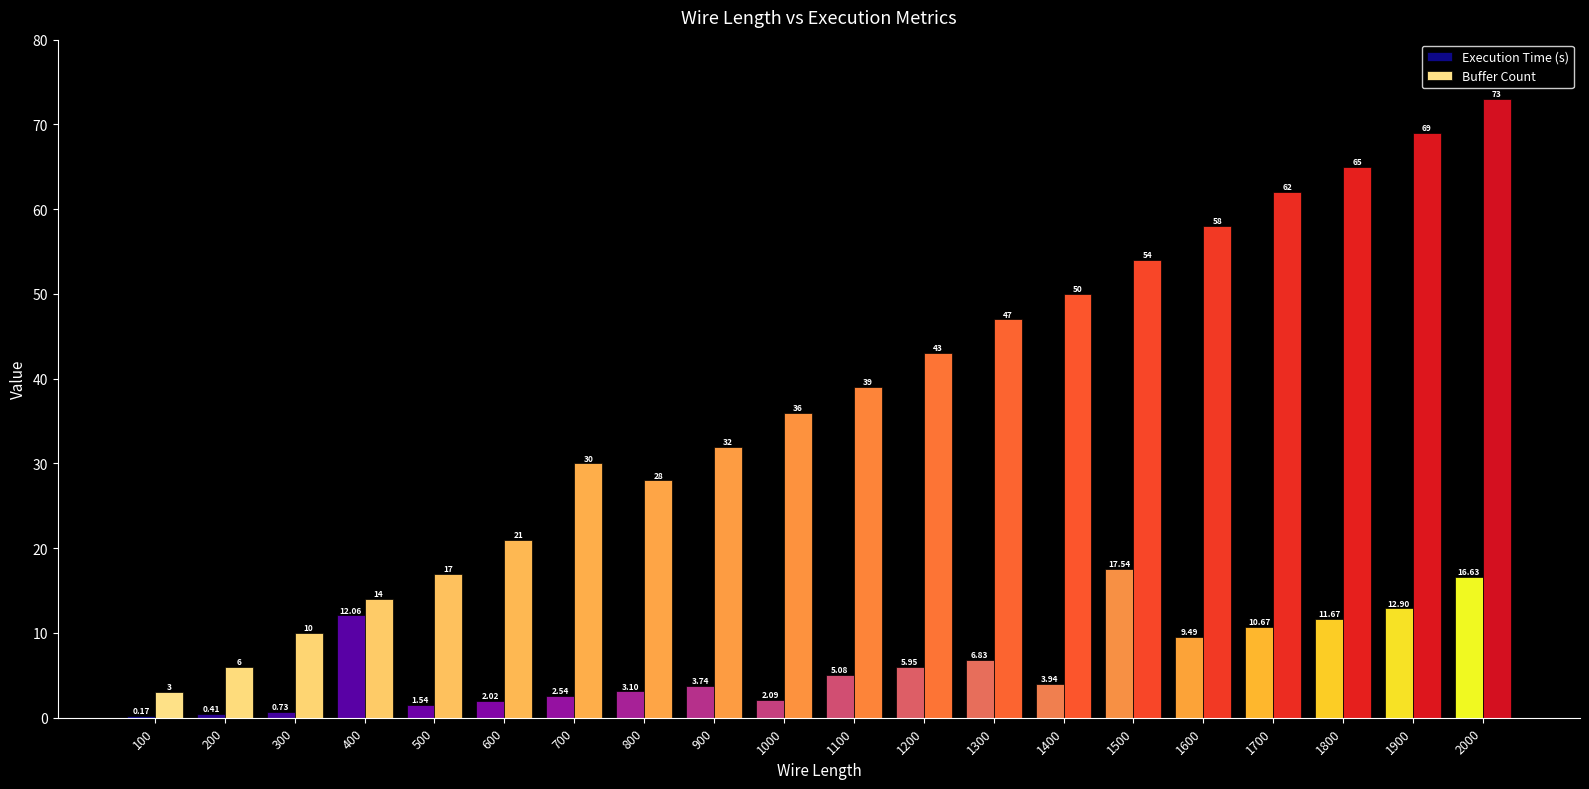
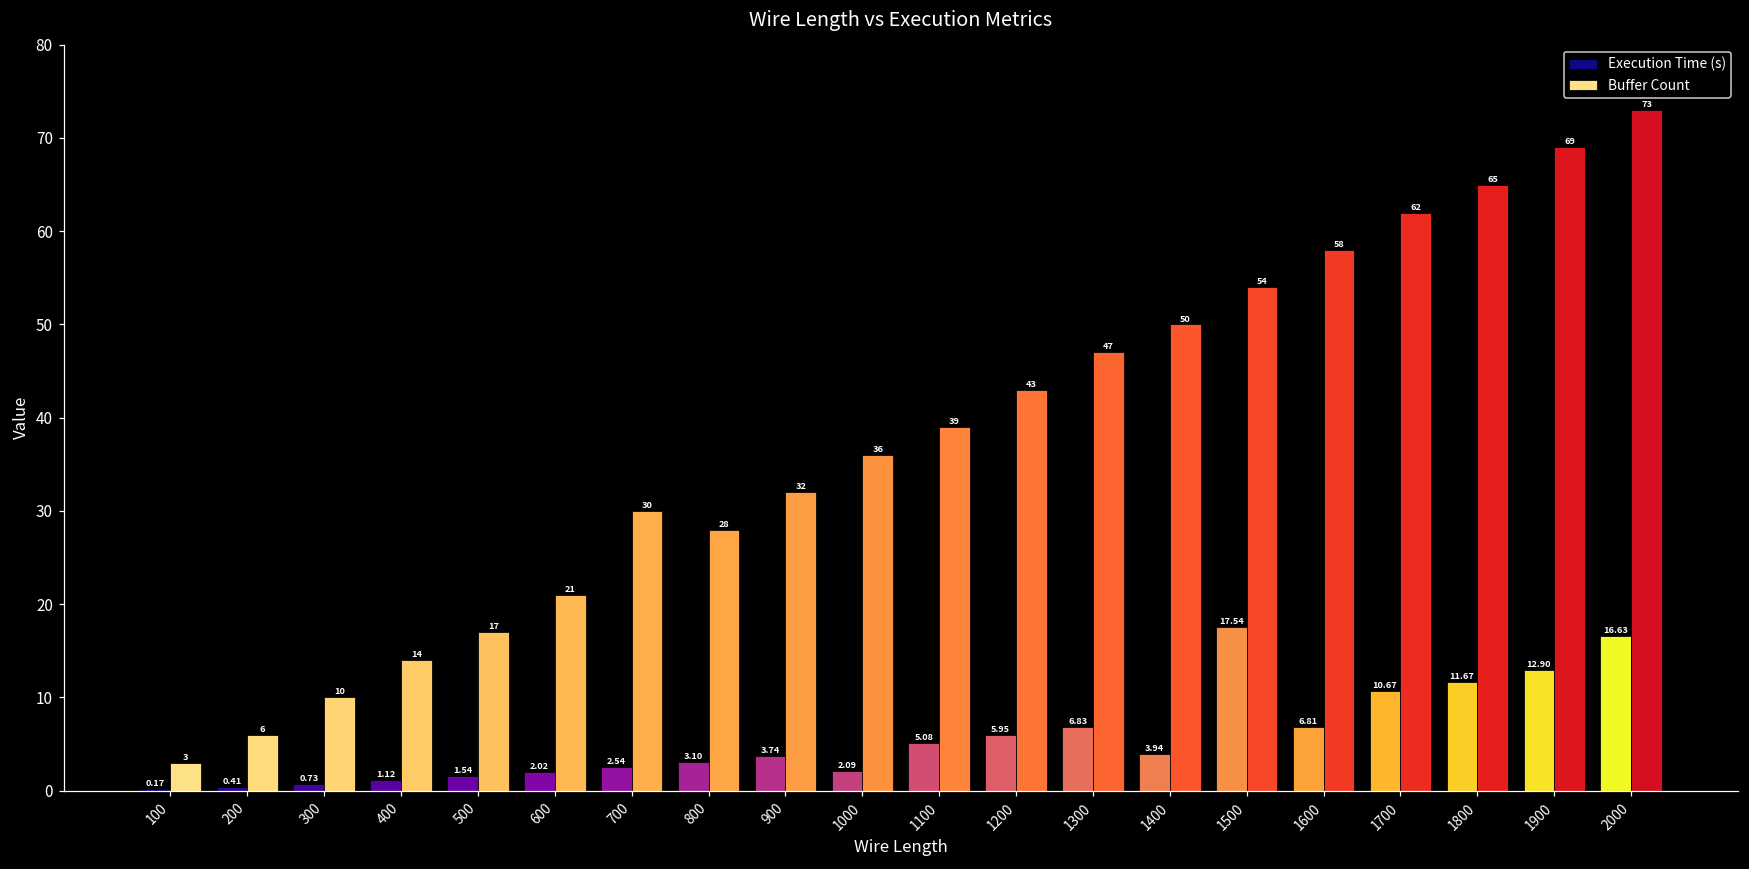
  {
    "Execution Time (s)": {
      "100": 0.17,
      "200": 0.41,
      "300": 0.73,
-     "400": 12.06,
+     "400": 1.12,
      "500": 1.54,
      "600": 2.02,
      "700": 2.54,
      "800": 3.10,
      "900": 3.74,
      "1000": 2.09,
      "1100": 5.08,
      "1200": 5.95,
      "1300": 6.83,
      "1400": 3.94,
      "1500": 17.54,
-     "1600": 9.49,
+     "1600": 6.81,
      "1700": 10.67,
      "1800": 11.67,
      "1900": 12.90,
      "2000": 16.63
    },
    "Buffer Count": {
      "100": 3,
      "200": 6,
      "300": 10,
      "400": 14,
      "500": 17,
      "600": 21,
      "700": 30,
      "800": 28,
      "900": 32,
      "1000": 36,
      "1100": 39,
      "1200": 43,
      "1300": 47,
      "1400": 50,
      "1500": 54,
      "1600": 58,
      "1700": 62,
      "1800": 65,
      "1900": 69,
      "2000": 73
    }
  }
